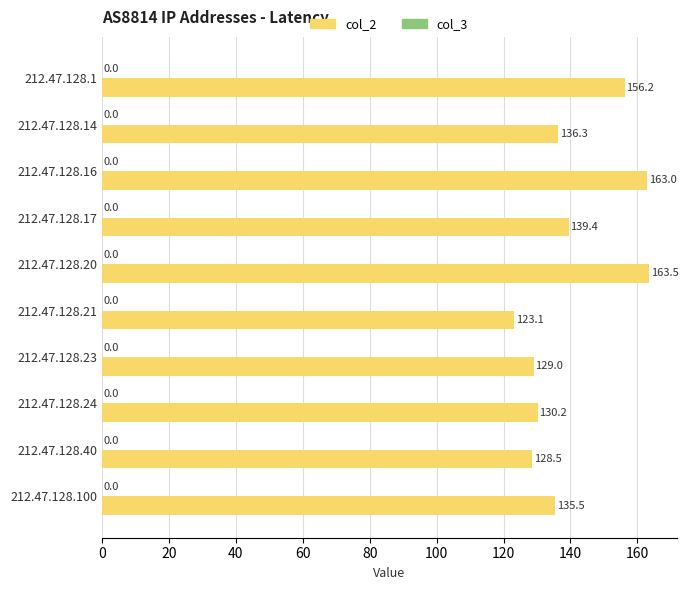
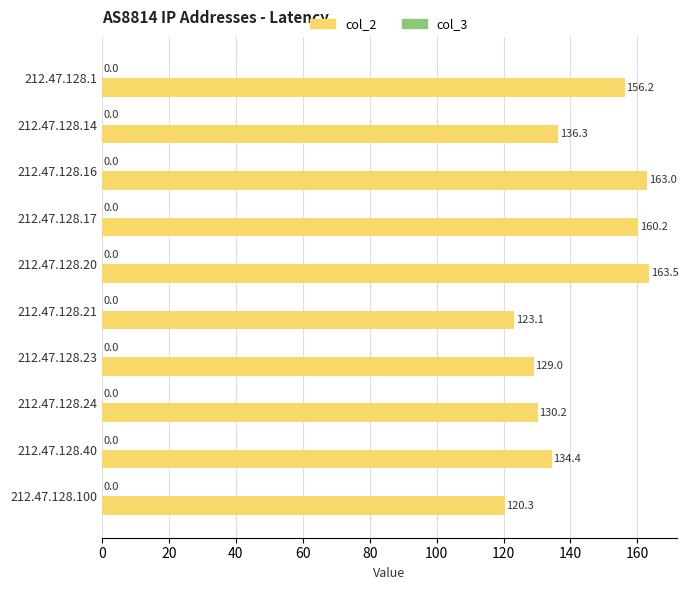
  {
    "col_2": {
      "212.47.128.1": 156.2,
      "212.47.128.14": 136.3,
      "212.47.128.16": 163.0,
-     "212.47.128.17": 139.4,
+     "212.47.128.17": 160.2,
      "212.47.128.20": 163.5,
      "212.47.128.21": 123.1,
      "212.47.128.23": 129.0,
      "212.47.128.24": 130.2,
-     "212.47.128.40": 128.5,
-     "212.47.128.100": 135.5
+     "212.47.128.40": 134.4,
+     "212.47.128.100": 120.3
    },
    "col_3": {
      "212.47.128.1": 0.0,
      "212.47.128.14": 0.0,
      "212.47.128.16": 0.0,
      "212.47.128.17": 0.0,
      "212.47.128.20": 0.0,
      "212.47.128.21": 0.0,
      "212.47.128.23": 0.0,
      "212.47.128.24": 0.0,
      "212.47.128.40": 0.0,
      "212.47.128.100": 0.0
    }
  }
